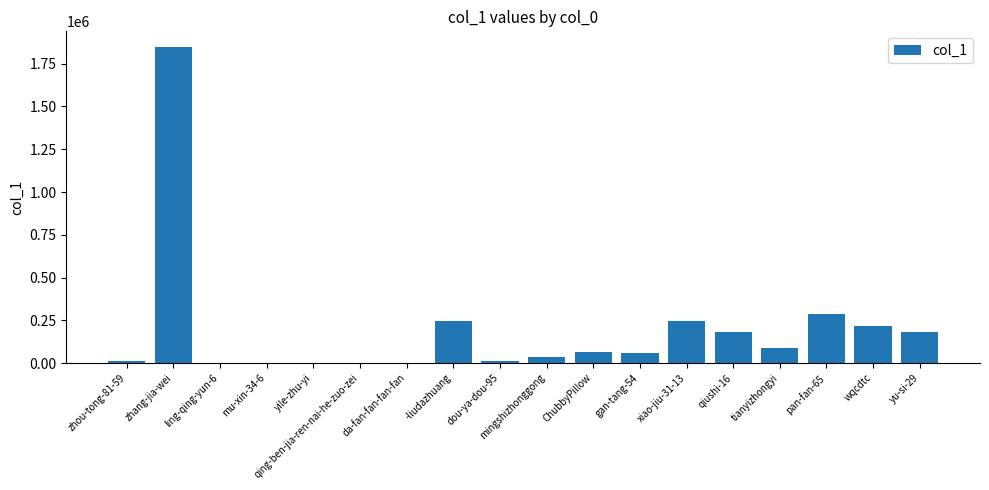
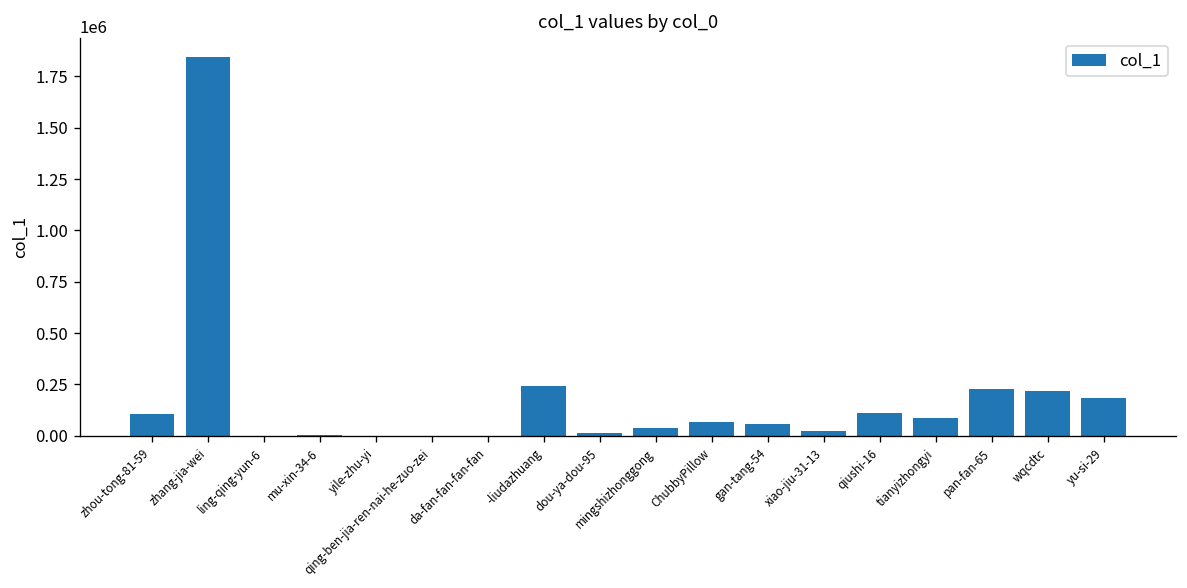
  {
-   "zhou-tong-81-59": 10000,
+   "zhou-tong-81-59": 110000,
    "zhang-jia-wei": 1850000,
    "-liudazhuang": 240000,
    "mingshizhonggong": 40000,
    "ChubbyPillow": 60000,
    "gan-tang-54": 60000,
-   "xiao-jiu-31-13": 240000,
-   "qiushi-16": 180000,
+   "xiao-jiu-31-13": 20000,
+   "qiushi-16": 110000,
    "tianyizhongyi": 90000,
-   "pan-fan-65": 290000,
+   "pan-fan-65": 230000,
    "wqcdtc": 220000,
    "yu-si-29": 180000
  }
